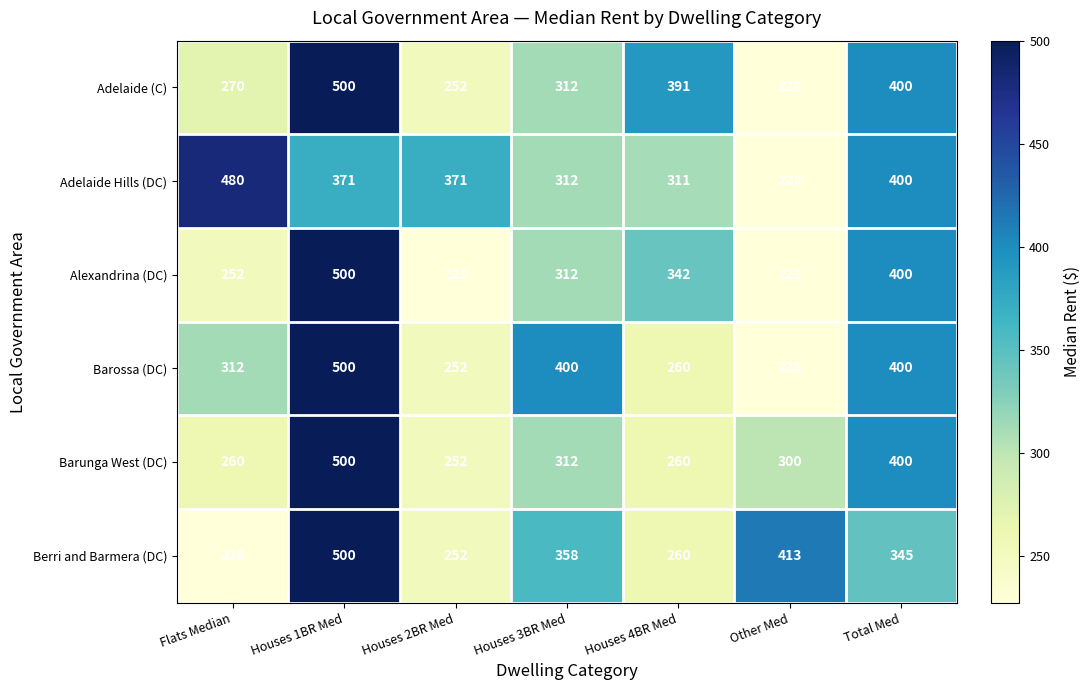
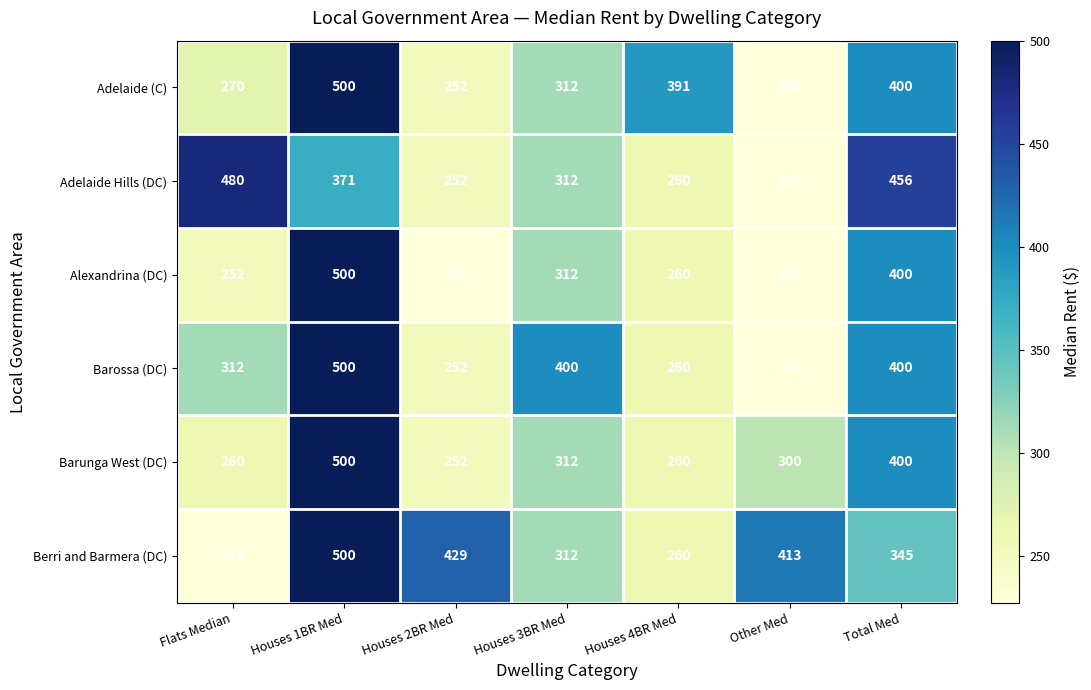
  {
    "Adelaide (C)": {
      "Flats Median": 270,
      "Houses 1BR Med": 500,
      "Houses 2BR Med": 252,
      "Houses 3BR Med": 312,
      "Houses 4BR Med": 391,
      "Total Med": 400
    },
    "Adelaide Hills (DC)": {
      "Flats Median": 480,
      "Houses 1BR Med": 371,
-     "Houses 2BR Med": 371,
+     "Houses 2BR Med": 252,
      "Houses 3BR Med": 312,
-     "Houses 4BR Med": 311,
-     "Total Med": 400
+     "Houses 4BR Med": 260,
+     "Total Med": 456
    },
    "Alexandrina (DC)": {
      "Flats Median": 252,
      "Houses 1BR Med": 500,
      "Houses 3BR Med": 312,
-     "Houses 4BR Med": 342,
+     "Houses 4BR Med": 260,
      "Total Med": 400
    },
    "Barossa (DC)": {
      "Flats Median": 312,
      "Houses 1BR Med": 500,
      "Houses 2BR Med": 252,
      "Houses 3BR Med": 400,
      "Houses 4BR Med": 260,
      "Total Med": 400
    },
    "Barunga West (DC)": {
      "Flats Median": 260,
      "Houses 1BR Med": 500,
      "Houses 2BR Med": 252,
      "Houses 3BR Med": 312,
      "Houses 4BR Med": 260,
      "Other Med": 300,
      "Total Med": 400
    },
    "Berri and Barmera (DC)": {
      "Houses 1BR Med": 500,
-     "Houses 2BR Med": 252,
-     "Houses 3BR Med": 358,
+     "Houses 2BR Med": 429,
+     "Houses 3BR Med": 312,
      "Houses 4BR Med": 260,
      "Other Med": 413,
      "Total Med": 345
    }
  }
